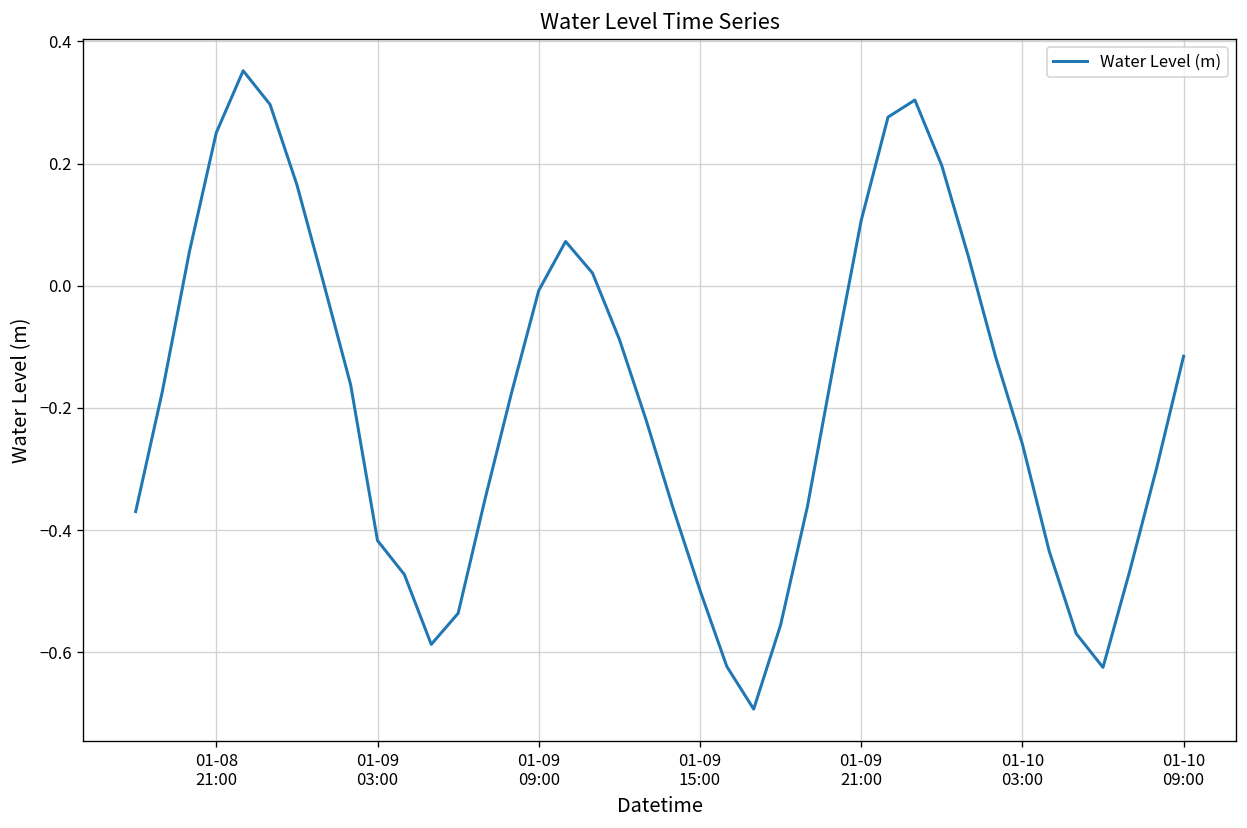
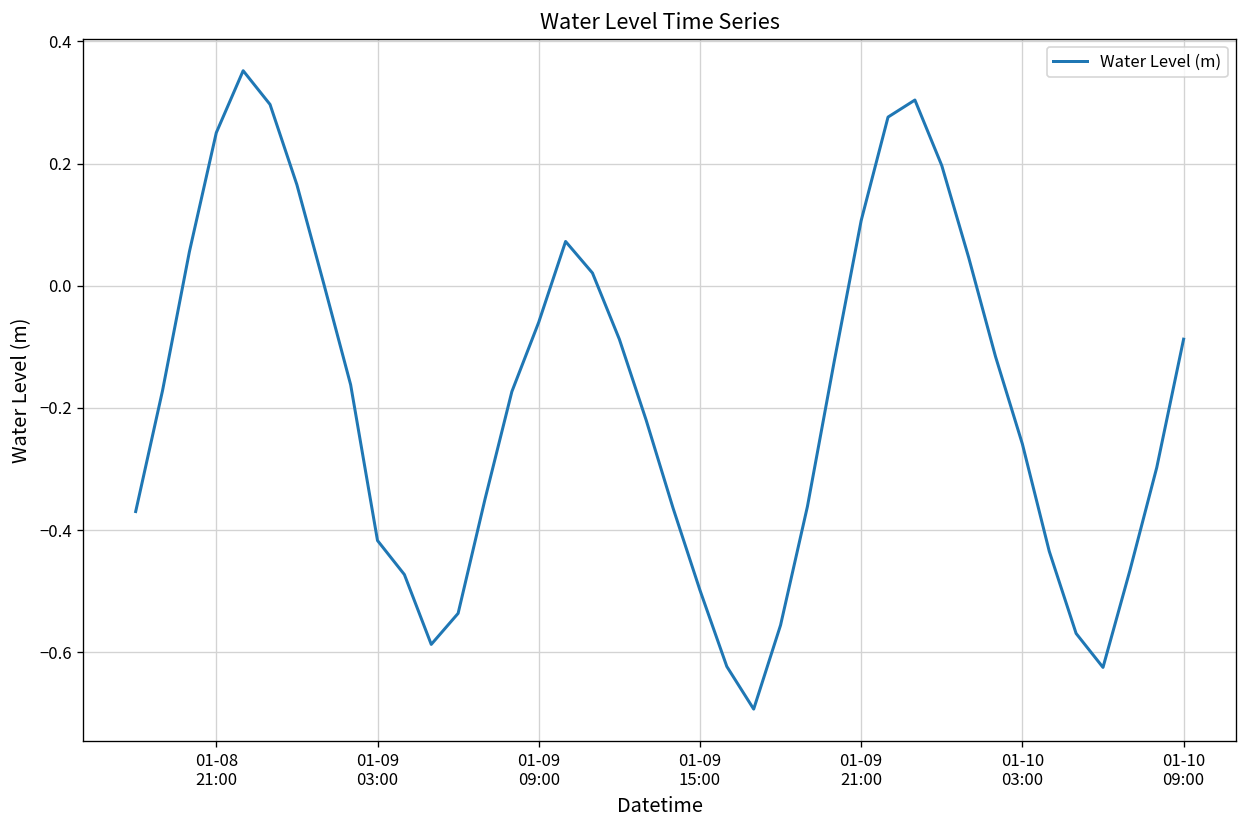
  {
    "01-08 21:00": 0.25,
    "01-09 03:00": -0.42,
-   "01-09 09:00": -0.01,
+   "01-09 09:00": -0.06,
    "01-09 15:00": -0.50,
    "01-09 21:00": 0.11,
    "01-10 03:00": -0.26,
-   "01-10 09:00": -0.12
+   "01-10 09:00": -0.09
  }
